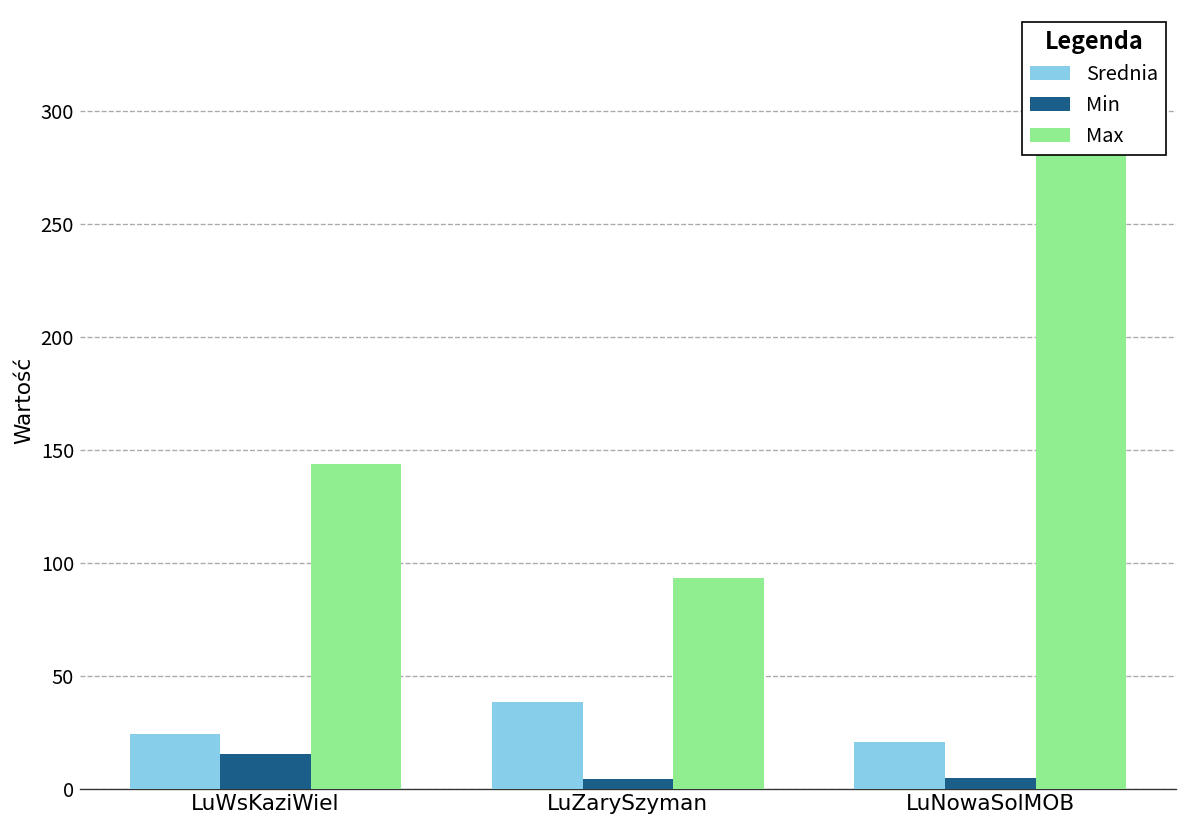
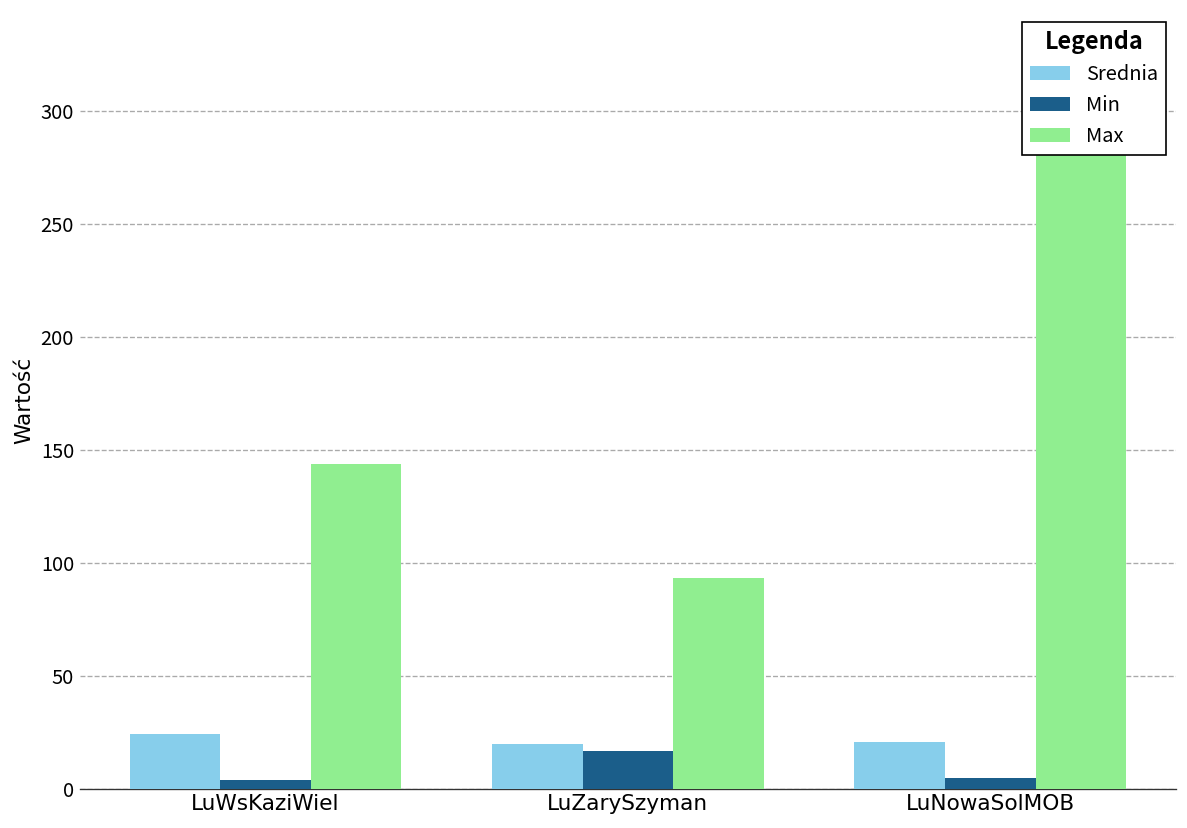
  {
    "Srednia": {
      "LuWsKaziWiel": 24,
-     "LuZarySzyman": 38,
+     "LuZarySzyman": 20,
      "LuNowaSolMOB": 21
    },
    "Min": {
-     "LuWsKaziWiel": 15,
-     "LuZarySzyman": 4,
+     "LuWsKaziWiel": 4,
+     "LuZarySzyman": 17,
      "LuNowaSolMOB": 5
    },
    "Max": {
      "LuWsKaziWiel": 144,
      "LuZarySzyman": 93
    }
  }
